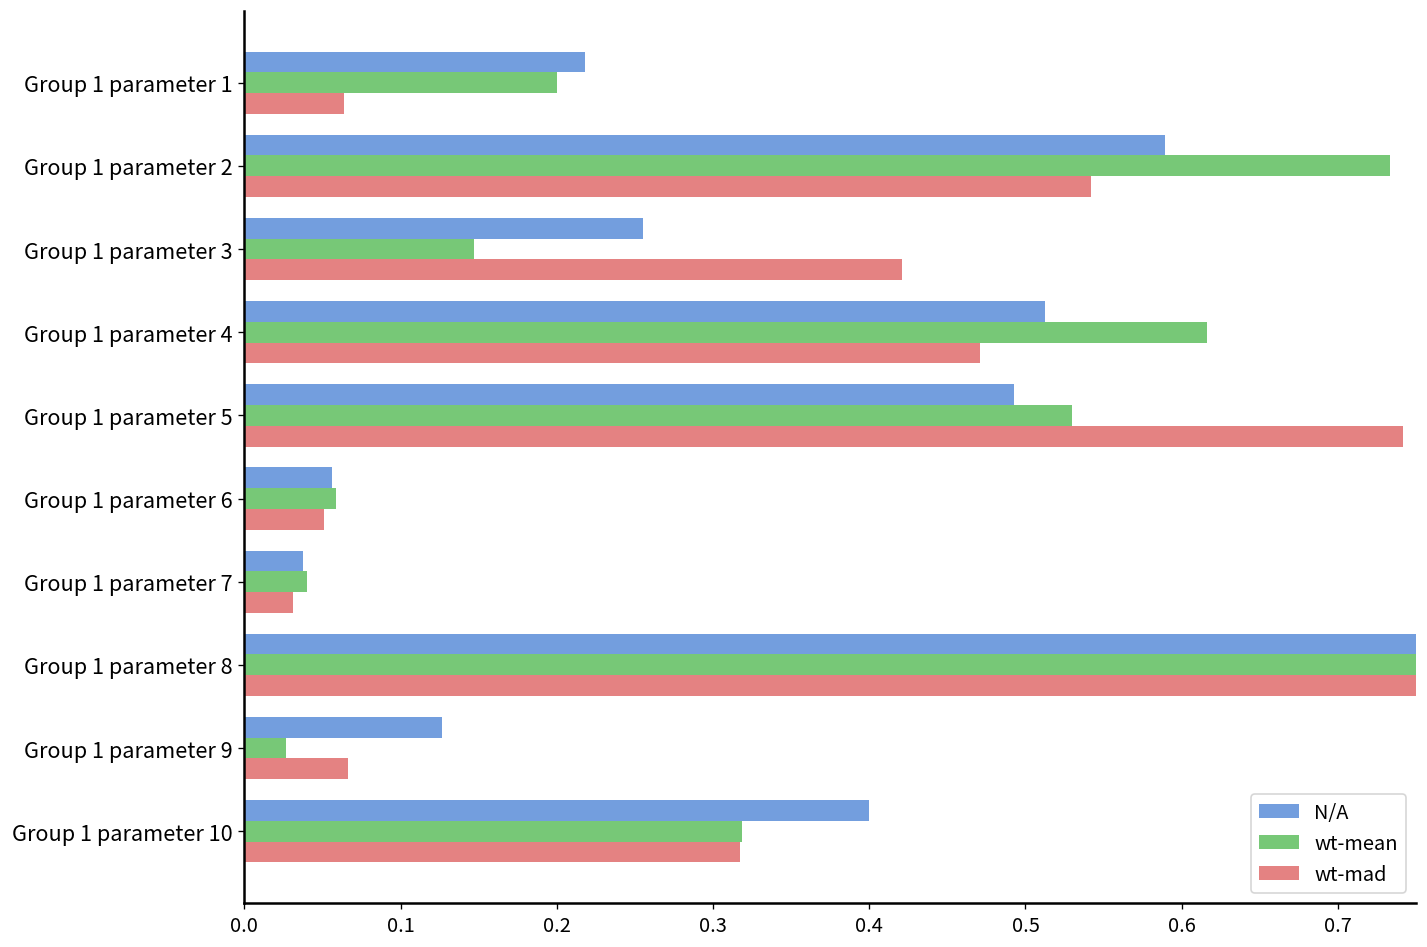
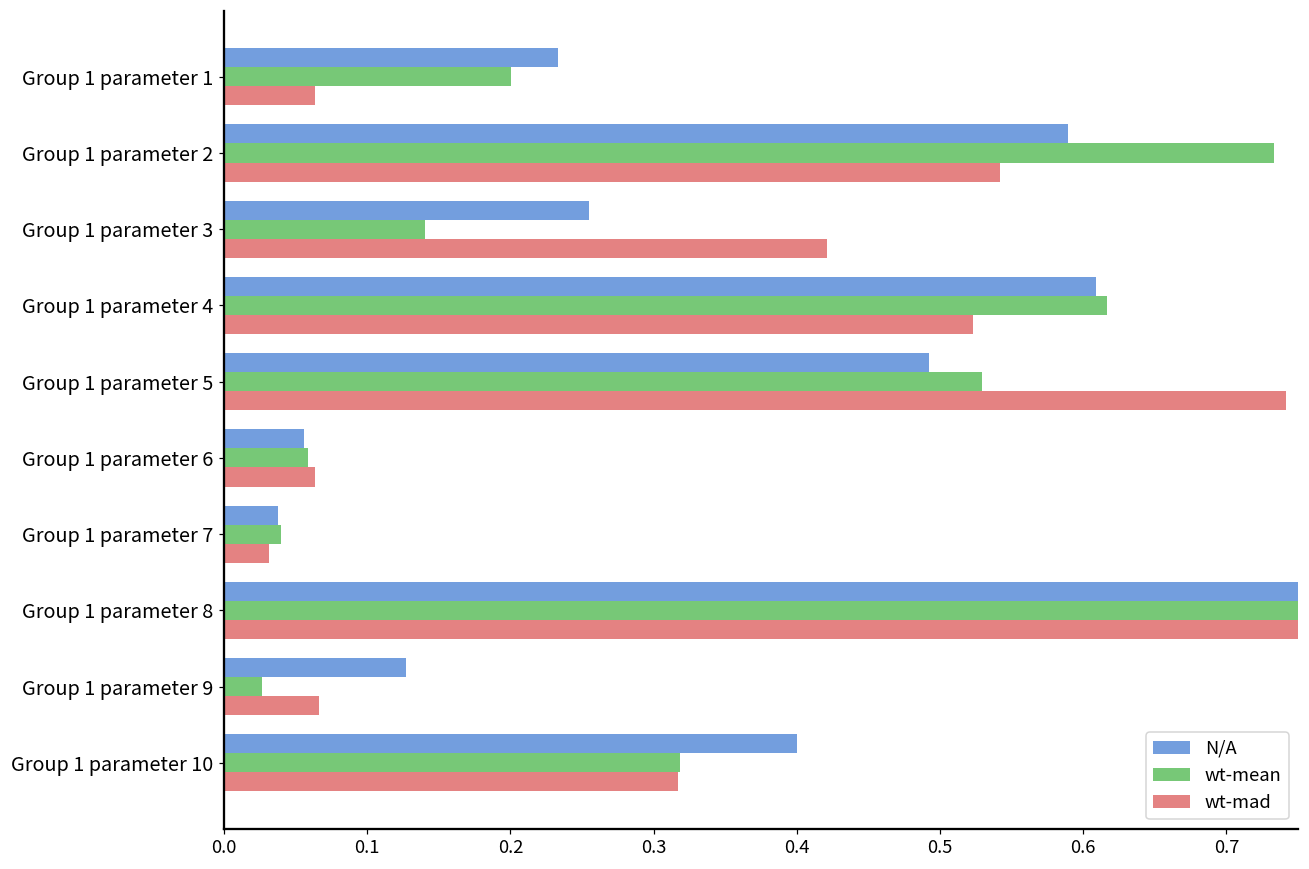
  {
    "N/A": {
-     "Group 1 parameter 1": 0.218,
+     "Group 1 parameter 1": 0.233,
      "Group 1 parameter 2": 0.589,
      "Group 1 parameter 3": 0.255,
-     "Group 1 parameter 4": 0.513,
+     "Group 1 parameter 4": 0.609,
      "Group 1 parameter 5": 0.493,
      "Group 1 parameter 6": 0.056,
      "Group 1 parameter 7": 0.037,
      "Group 1 parameter 9": 0.127,
      "Group 1 parameter 10": 0.400
    },
    "wt-mean": {
      "Group 1 parameter 1": 0.200,
      "Group 1 parameter 2": 0.733,
-     "Group 1 parameter 3": 0.147,
+     "Group 1 parameter 3": 0.140,
      "Group 1 parameter 4": 0.616,
      "Group 1 parameter 5": 0.530,
      "Group 1 parameter 6": 0.059,
      "Group 1 parameter 7": 0.040,
      "Group 1 parameter 9": 0.026,
      "Group 1 parameter 10": 0.318
    },
    "wt-mad": {
      "Group 1 parameter 1": 0.064,
      "Group 1 parameter 2": 0.542,
      "Group 1 parameter 3": 0.421,
-     "Group 1 parameter 4": 0.471,
+     "Group 1 parameter 4": 0.523,
      "Group 1 parameter 5": 0.742,
-     "Group 1 parameter 6": 0.051,
+     "Group 1 parameter 6": 0.064,
      "Group 1 parameter 7": 0.031,
      "Group 1 parameter 9": 0.066,
      "Group 1 parameter 10": 0.317
    }
  }
